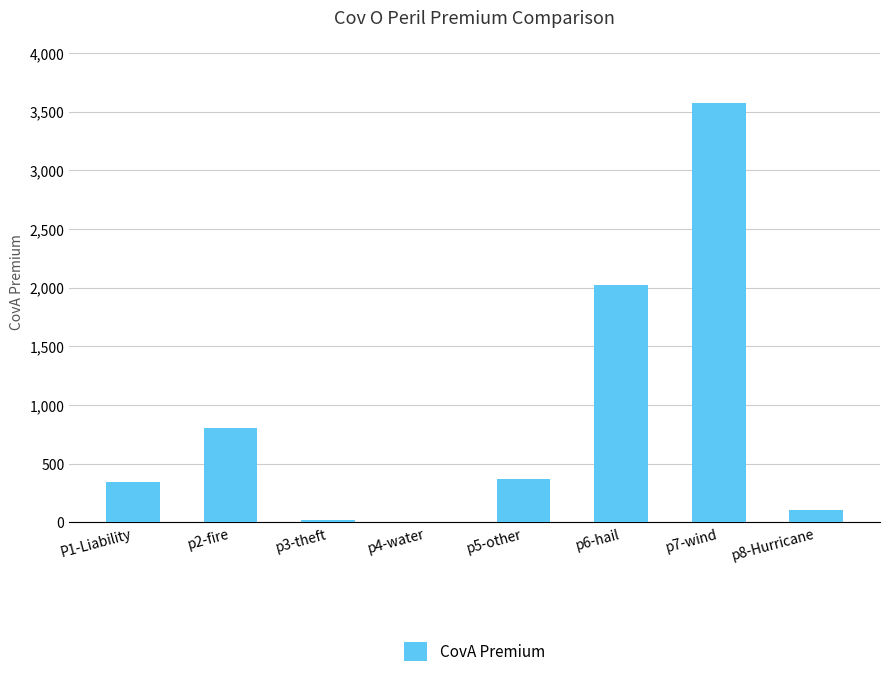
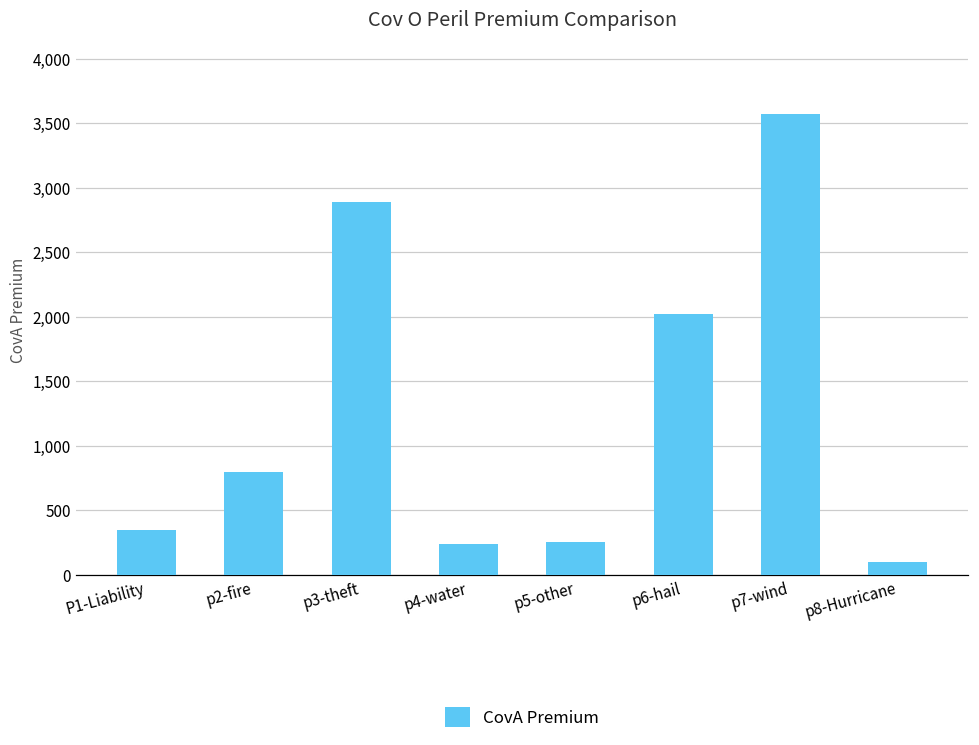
  {
    "P1-Liability": "350",
    "p2-fire": "800",
-   "p3-theft": "20",
-   "p4-water": "10",
-   "p5-other": "370",
+   "p3-theft": "2,890",
+   "p4-water": "240",
+   "p5-other": "260",
    "p6-hail": "2,030",
    "p7-wind": "3,570",
    "p8-Hurricane": "100"
  }
